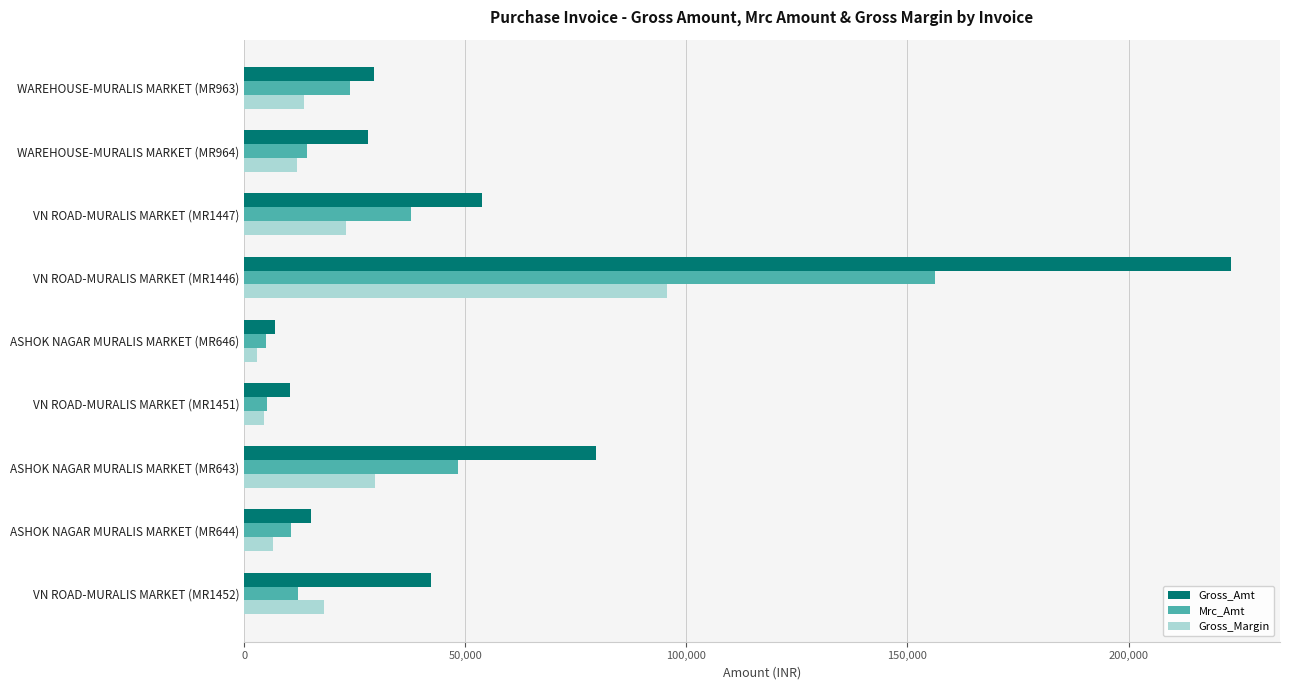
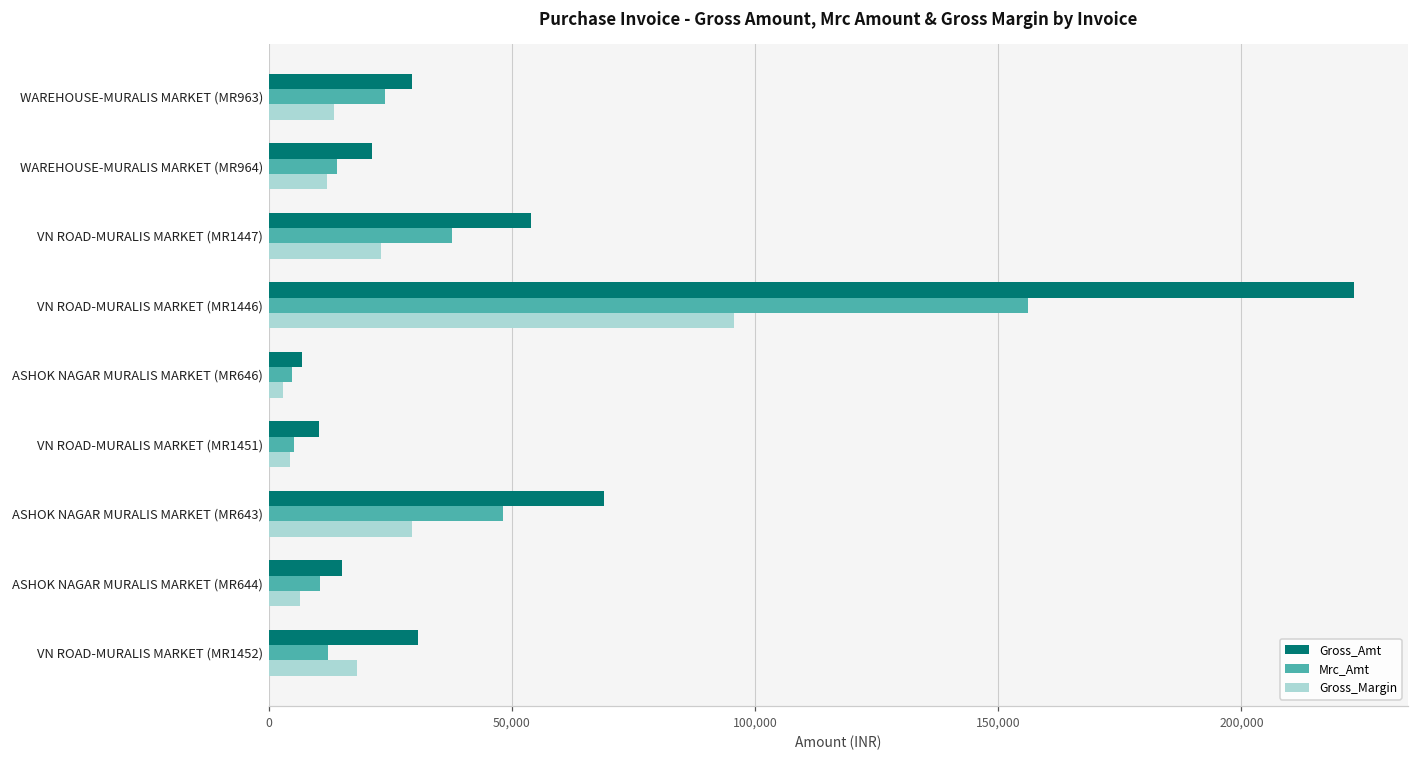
  {
    "Gross_Amt": {
      "WAREHOUSE-MURALIS MARKET (MR963)": "29,000",
-     "WAREHOUSE-MURALIS MARKET (MR964)": "28,000",
+     "WAREHOUSE-MURALIS MARKET (MR964)": "21,000",
      "VN ROAD-MURALIS MARKET (MR1447)": "54,000",
      "VN ROAD-MURALIS MARKET (MR1446)": "223,000",
      "ASHOK NAGAR MURALIS MARKET (MR646)": "7,000",
      "VN ROAD-MURALIS MARKET (MR1451)": "10,000",
-     "ASHOK NAGAR MURALIS MARKET (MR643)": "80,000",
+     "ASHOK NAGAR MURALIS MARKET (MR643)": "69,000",
      "ASHOK NAGAR MURALIS MARKET (MR644)": "15,000",
-     "VN ROAD-MURALIS MARKET (MR1452)": "42,000"
+     "VN ROAD-MURALIS MARKET (MR1452)": "31,000"
    },
    "Mrc_Amt": {
      "WAREHOUSE-MURALIS MARKET (MR963)": "24,000",
      "WAREHOUSE-MURALIS MARKET (MR964)": "14,000",
      "VN ROAD-MURALIS MARKET (MR1447)": "38,000",
      "VN ROAD-MURALIS MARKET (MR1446)": "156,000",
      "ASHOK NAGAR MURALIS MARKET (MR646)": "5,000",
      "VN ROAD-MURALIS MARKET (MR1451)": "5,000",
      "ASHOK NAGAR MURALIS MARKET (MR643)": "48,000",
      "ASHOK NAGAR MURALIS MARKET (MR644)": "11,000",
      "VN ROAD-MURALIS MARKET (MR1452)": "12,000"
    },
    "Gross_Margin": {
      "WAREHOUSE-MURALIS MARKET (MR963)": "14,000",
      "WAREHOUSE-MURALIS MARKET (MR964)": "12,000",
      "VN ROAD-MURALIS MARKET (MR1447)": "23,000",
      "VN ROAD-MURALIS MARKET (MR1446)": "96,000",
      "ASHOK NAGAR MURALIS MARKET (MR646)": "3,000",
      "VN ROAD-MURALIS MARKET (MR1451)": "4,000",
      "ASHOK NAGAR MURALIS MARKET (MR643)": "30,000",
      "ASHOK NAGAR MURALIS MARKET (MR644)": "7,000",
      "VN ROAD-MURALIS MARKET (MR1452)": "18,000"
    }
  }
